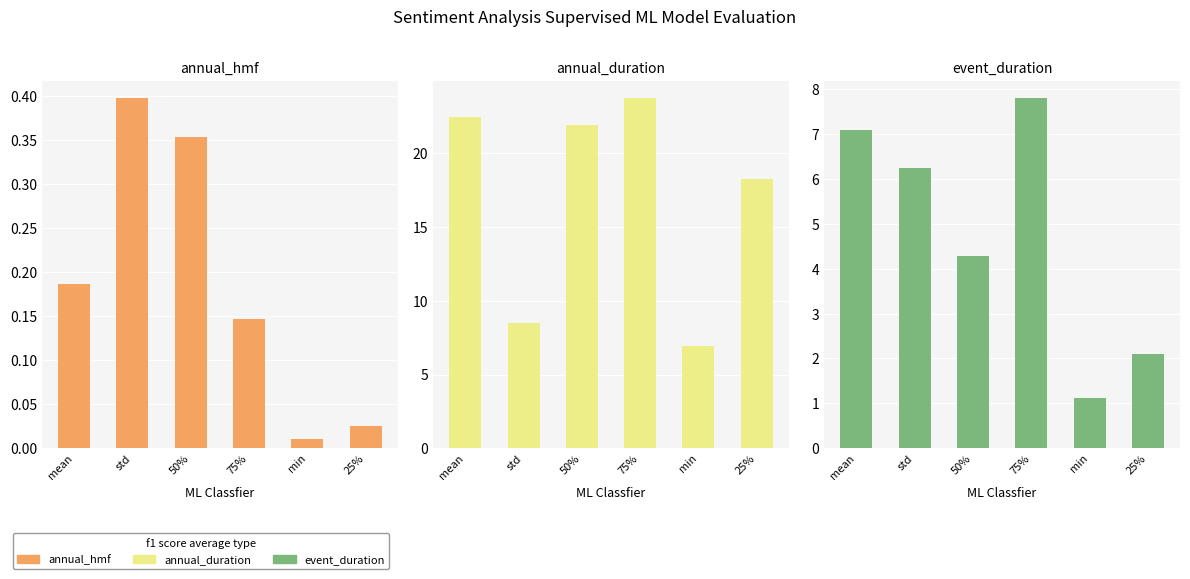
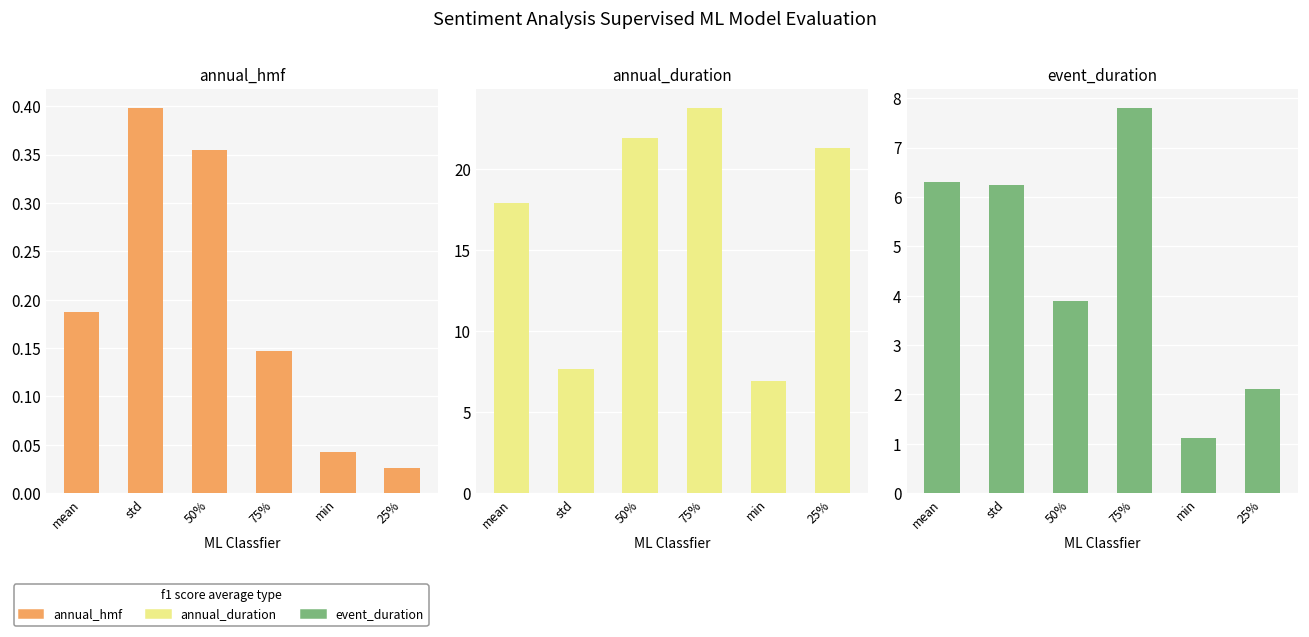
  {
    "annual_hmf": {
      "mean": 0.19,
      "std": 0.40,
      "50%": 0.35,
      "75%": 0.15,
-     "min": 0.01,
+     "min": 0.04,
      "25%": 0.03
    },
    "annual_duration": {
-     "mean": 22.5,
-     "std": 8.5,
+     "mean": 17.9,
+     "std": 7.6,
      "50%": 21.9,
      "75%": 23.7,
      "min": 6.9,
-     "25%": 18.3
+     "25%": 21.3
    },
    "event_duration": {
-     "mean": 7.1,
+     "mean": 6.3,
      "std": 6.2,
-     "50%": 4.3,
+     "50%": 3.9,
      "75%": 7.8,
      "min": 1.1,
      "25%": 2.1
    }
  }
